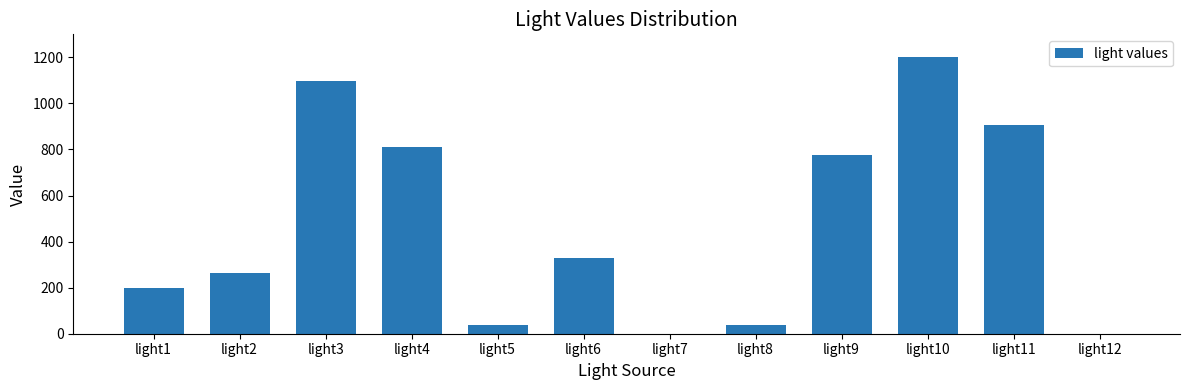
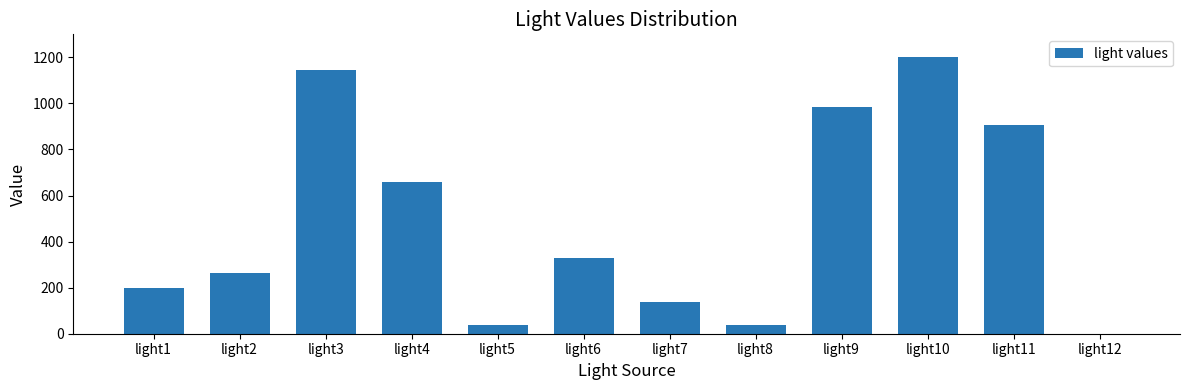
  {
    "light1": 200,
    "light2": 260,
-   "light3": 1100,
-   "light4": 810,
+   "light3": 1150,
+   "light4": 660,
    "light5": 40,
    "light6": 330,
-   "light7": 0,
+   "light7": 140,
    "light8": 40,
-   "light9": 780,
+   "light9": 980,
    "light10": 1200,
    "light11": 910,
    "light12": 0
  }
